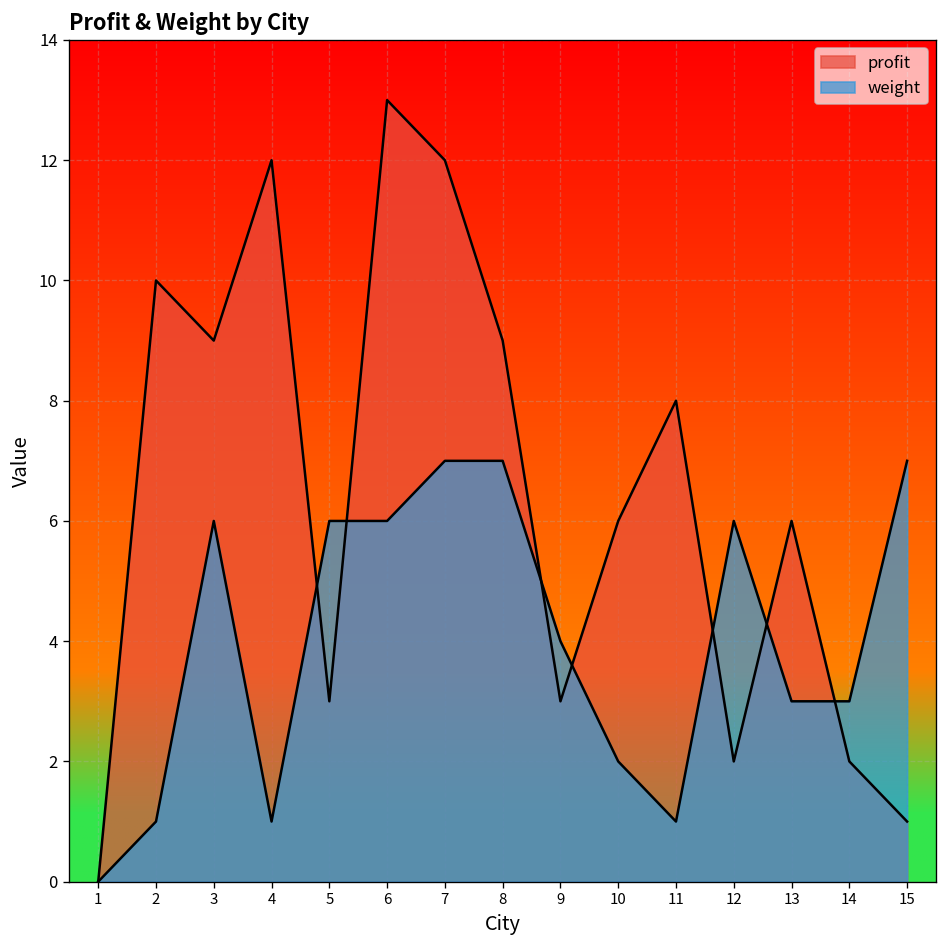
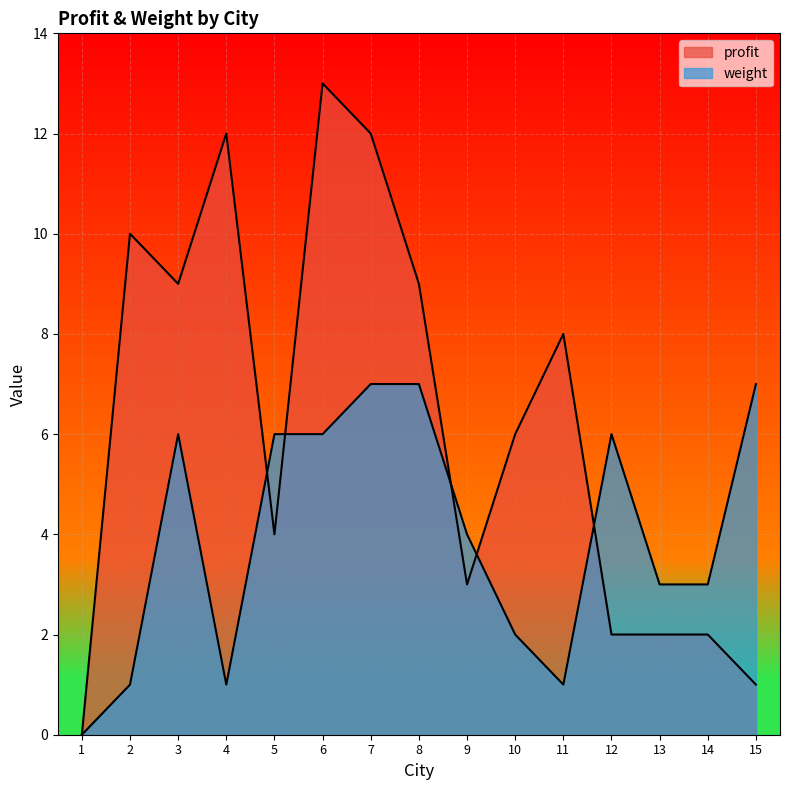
  {
    "profit": {
      "2": 10,
      "3": 9,
      "4": 12,
-     "5": 3,
+     "5": 4,
      "6": 13,
      "7": 12,
      "8": 9,
      "9": 3,
      "10": 6,
      "11": 8,
      "12": 2,
-     "13": 6,
+     "13": 2,
      "14": 2,
      "15": 1
    },
    "weight": {
      "2": 1,
      "3": 6,
      "4": 1,
      "5": 6,
      "6": 6,
      "7": 7,
      "8": 7,
      "9": 4,
      "10": 2,
      "11": 1,
      "12": 6,
      "13": 3,
      "14": 3,
      "15": 7
    }
  }
